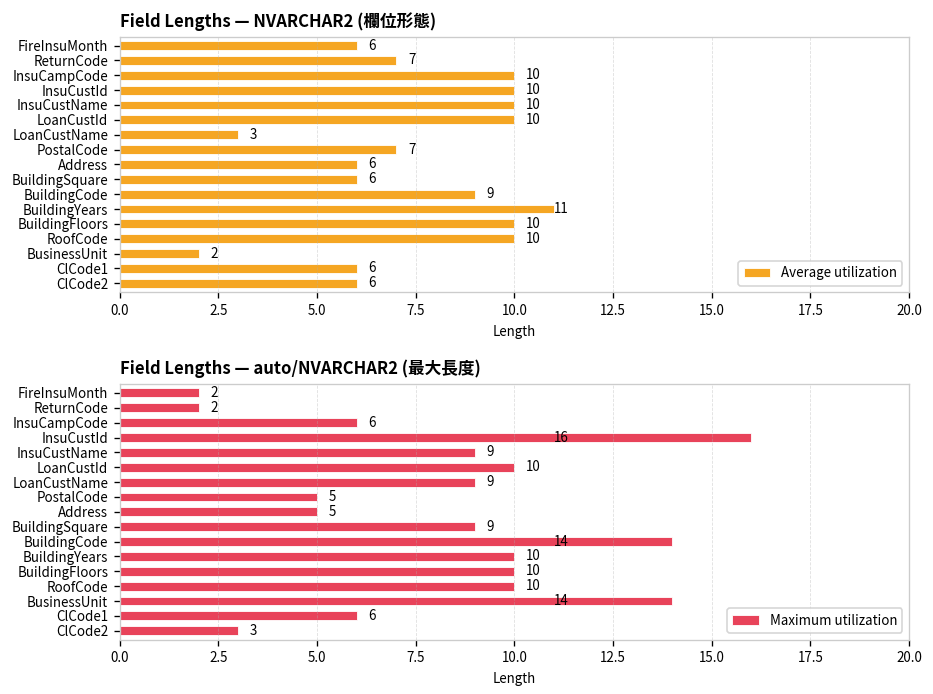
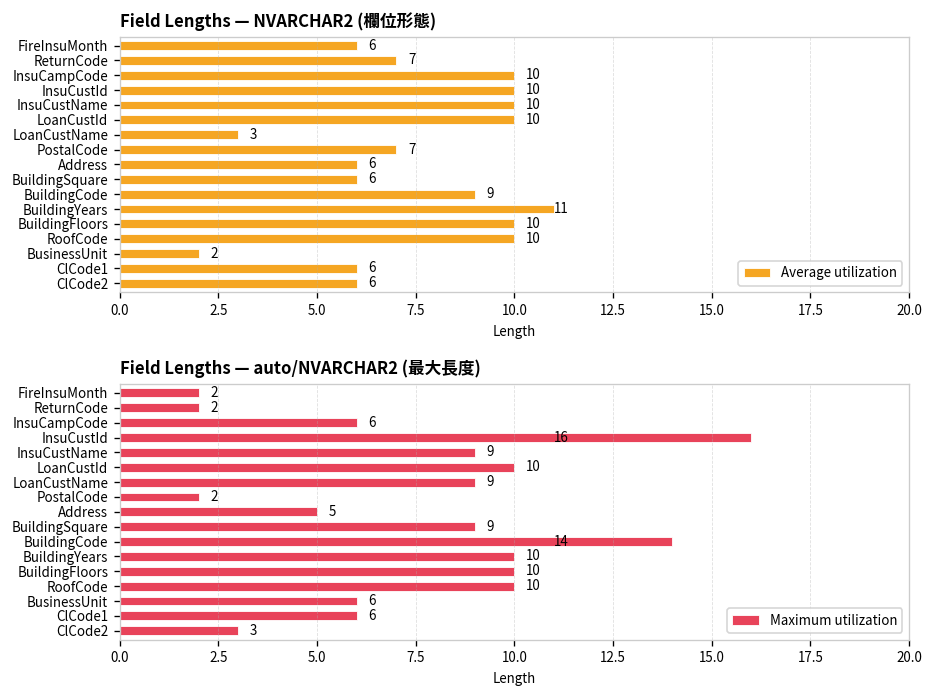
  {
    "Field Lengths — NVARCHAR2 (欄位形態)": {
      "FireInsuMonth": 6,
      "ReturnCode": 7,
      "InsuCampCode": 10,
      "InsuCustId": 10,
      "InsuCustName": 10,
      "LoanCustId": 10,
      "LoanCustName": 3,
      "PostalCode": 7,
      "Address": 6,
      "BuildingSquare": 6,
      "BuildingCode": 9,
      "BuildingYears": 11,
      "BuildingFloors": 10,
      "RoofCode": 10,
      "BusinessUnit": 2,
      "ClCode1": 6,
      "ClCode2": 6
    },
    "Field Lengths — auto/NVARCHAR2 (最大長度)": {
      "FireInsuMonth": 2,
      "ReturnCode": 2,
      "InsuCampCode": 6,
      "InsuCustId": 16,
      "InsuCustName": 9,
      "LoanCustId": 10,
      "LoanCustName": 9,
-     "PostalCode": 5,
+     "PostalCode": 2,
      "Address": 5,
      "BuildingSquare": 9,
      "BuildingCode": 14,
      "BuildingYears": 10,
      "BuildingFloors": 10,
      "RoofCode": 10,
-     "BusinessUnit": 14,
+     "BusinessUnit": 6,
      "ClCode1": 6,
      "ClCode2": 3
    }
  }
